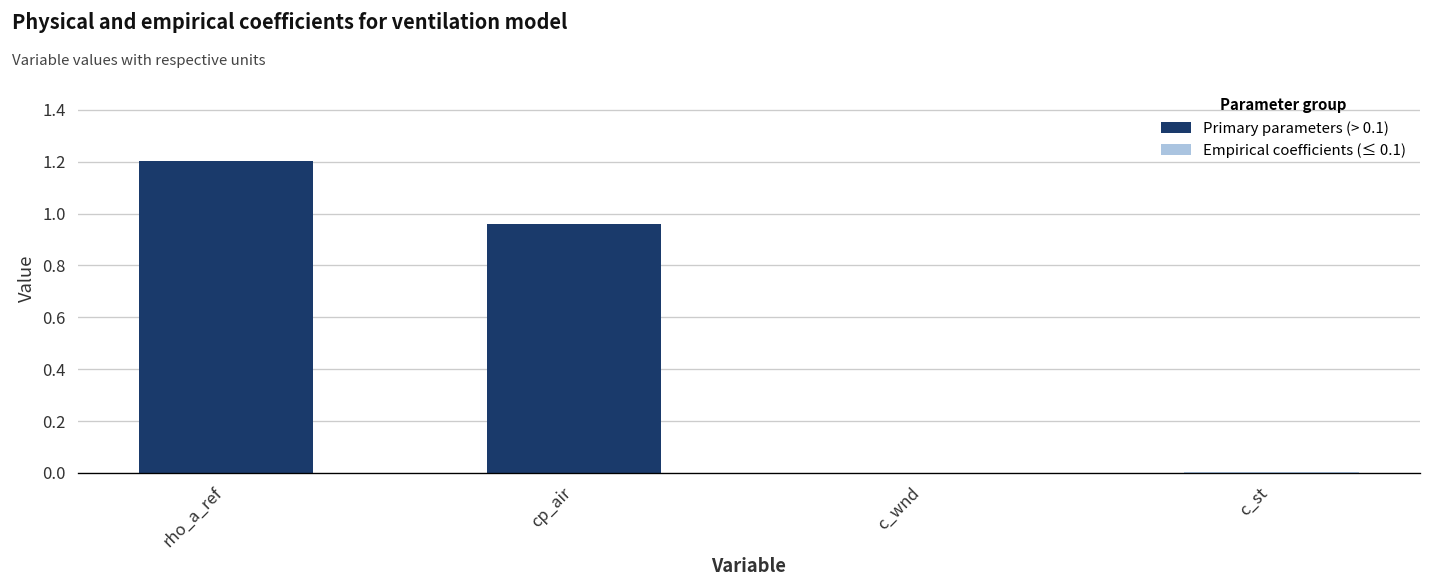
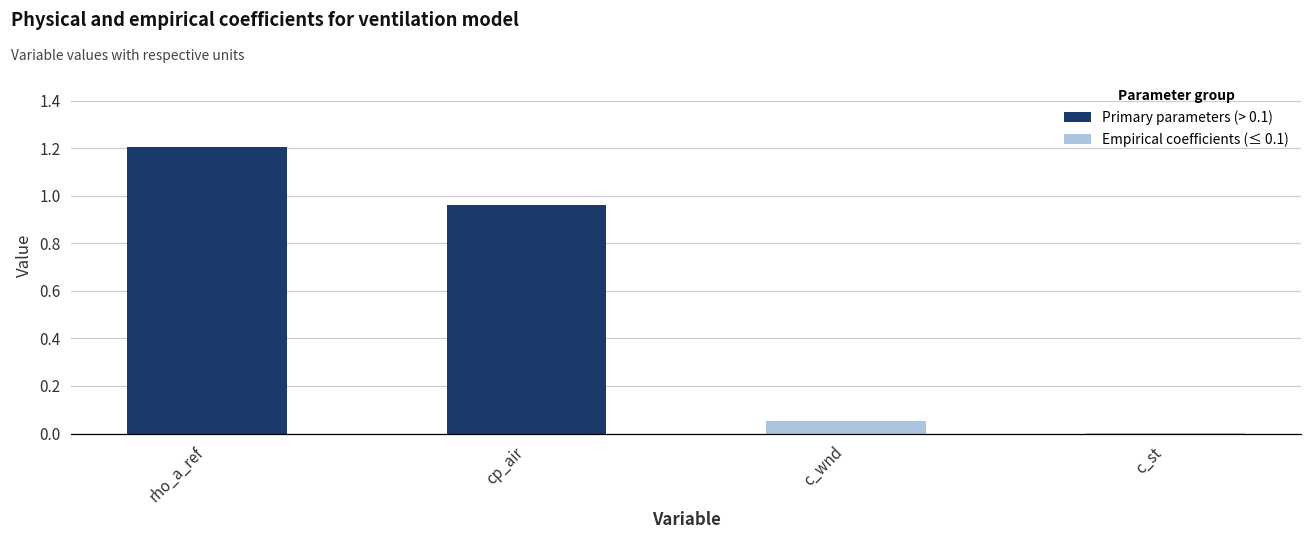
  {
    "Primary parameters (> 0.1)": {
      "rho_a_ref": 1.20,
      "cp_air": 0.96
    },
    "Empirical coefficients (≤ 0.1)": {
-     "c_wnd": 0.00
+     "c_wnd": 0.05
    }
  }
